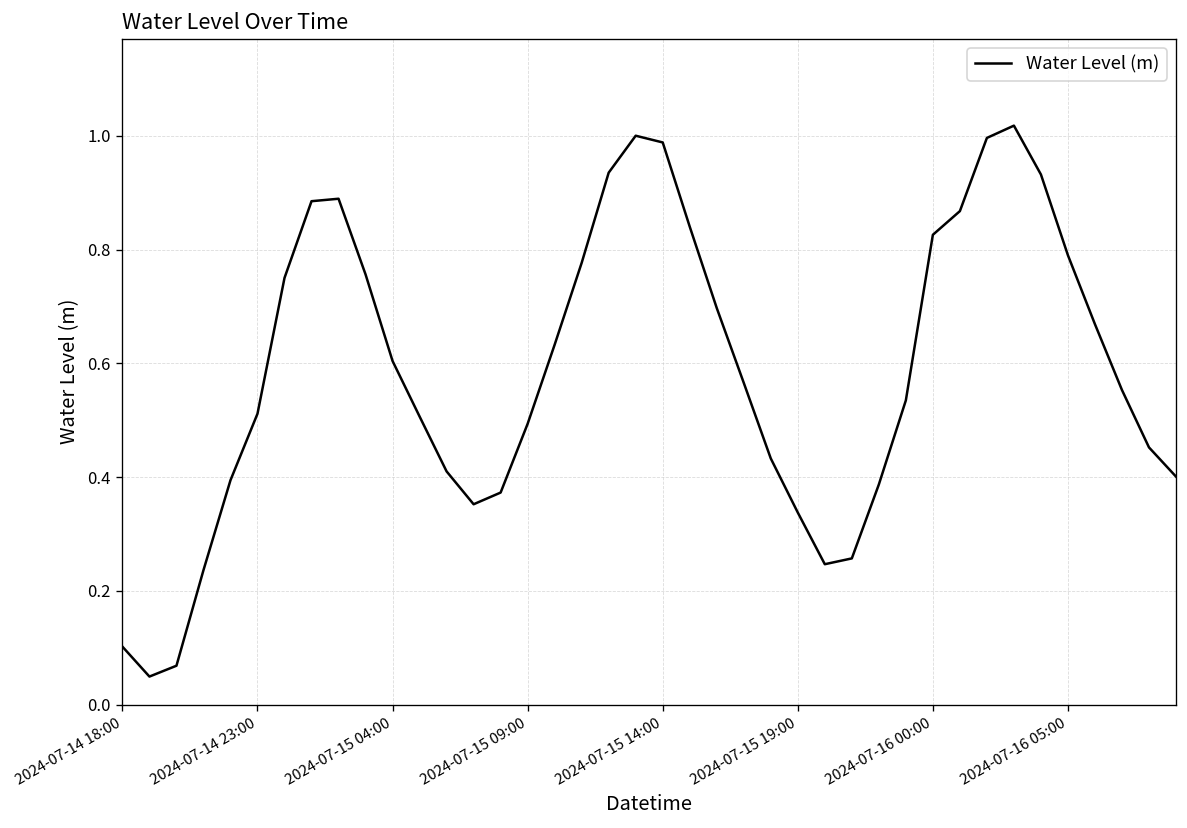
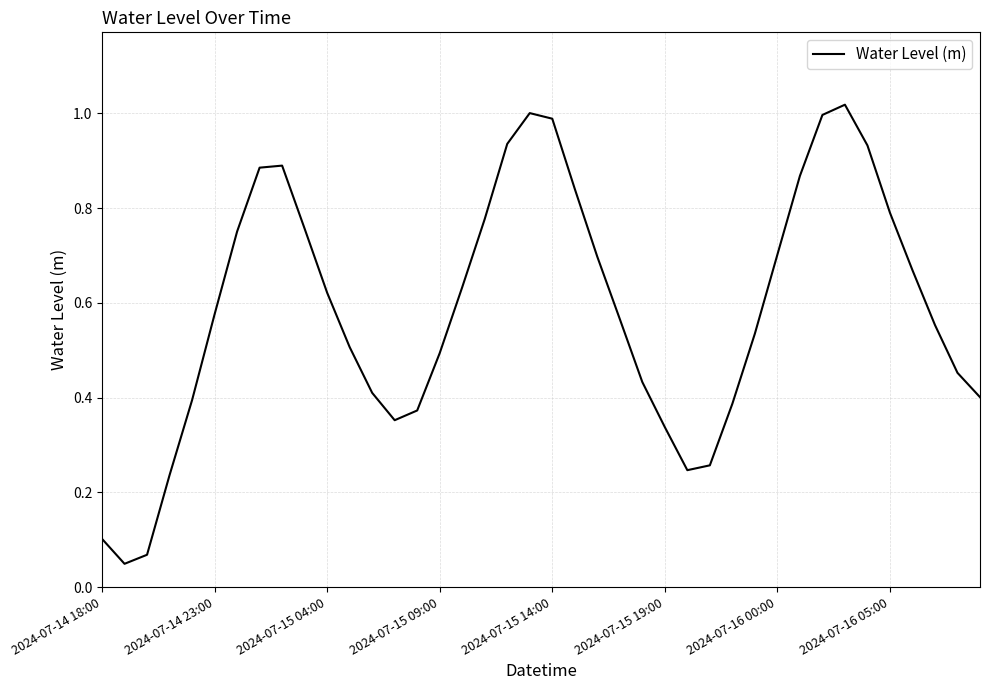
  {
    "2024-07-14 18:00": 0.10,
-   "2024-07-14 23:00": 0.51,
-   "2024-07-15 04:00": 0.60,
+   "2024-07-14 23:00": 0.58,
+   "2024-07-15 04:00": 0.62,
    "2024-07-15 09:00": 0.49,
    "2024-07-15 14:00": 0.99,
    "2024-07-15 19:00": 0.34,
-   "2024-07-16 00:00": 0.83,
+   "2024-07-16 00:00": 0.70,
    "2024-07-16 05:00": 0.79
  }
